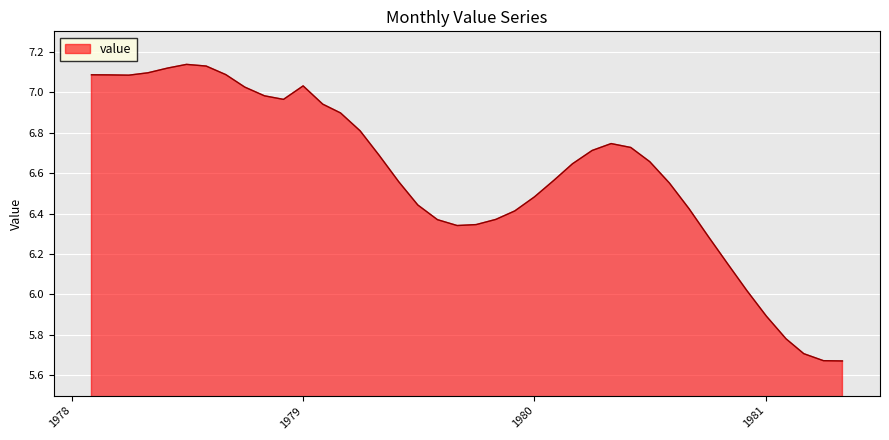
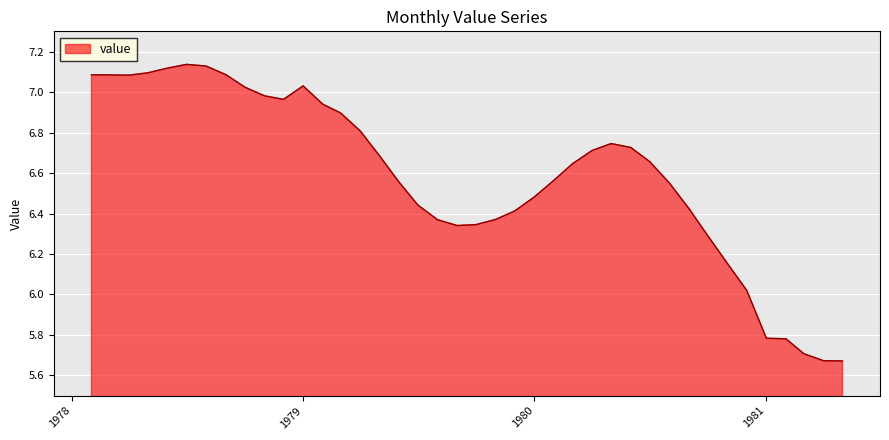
  {
    "1979": 7.03,
    "1980": 6.48,
-   "1981": 5.89
+   "1981": 5.78
  }
